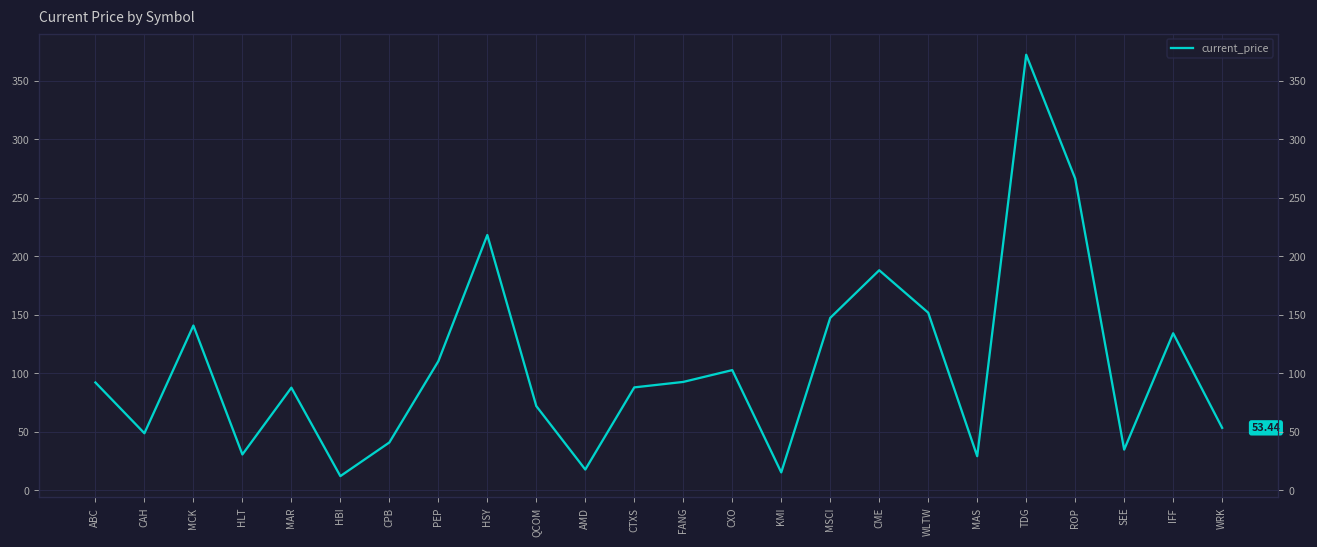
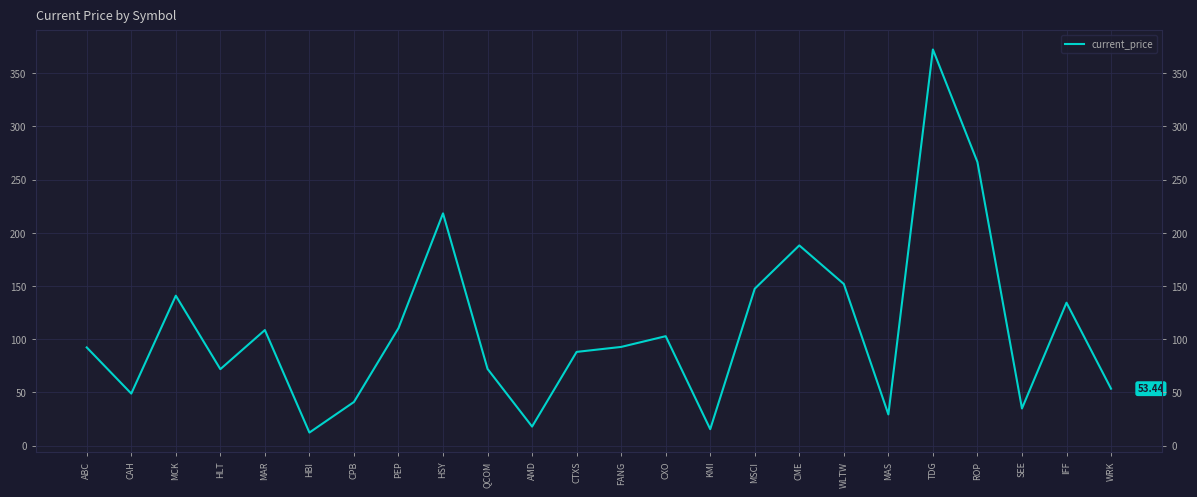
  {
    "ABC": 92,
    "CAH": 49,
    "MCK": 141,
-   "HLT": 31,
-   "MAR": 88,
+   "HLT": 72,
+   "MAR": 109,
    "HBI": 12,
    "CPB": 41,
    "PEP": 110,
    "HSY": 218,
    "QCOM": 72,
    "AMD": 18,
    "CTXS": 88,
    "FANG": 93,
    "CXO": 103,
    "KMI": 15,
    "MSCI": 147,
    "CME": 188,
    "WLTW": 152,
    "MAS": 29,
    "TDG": 372,
    "ROP": 267,
    "SEE": 35,
    "IFF": 134
  }
